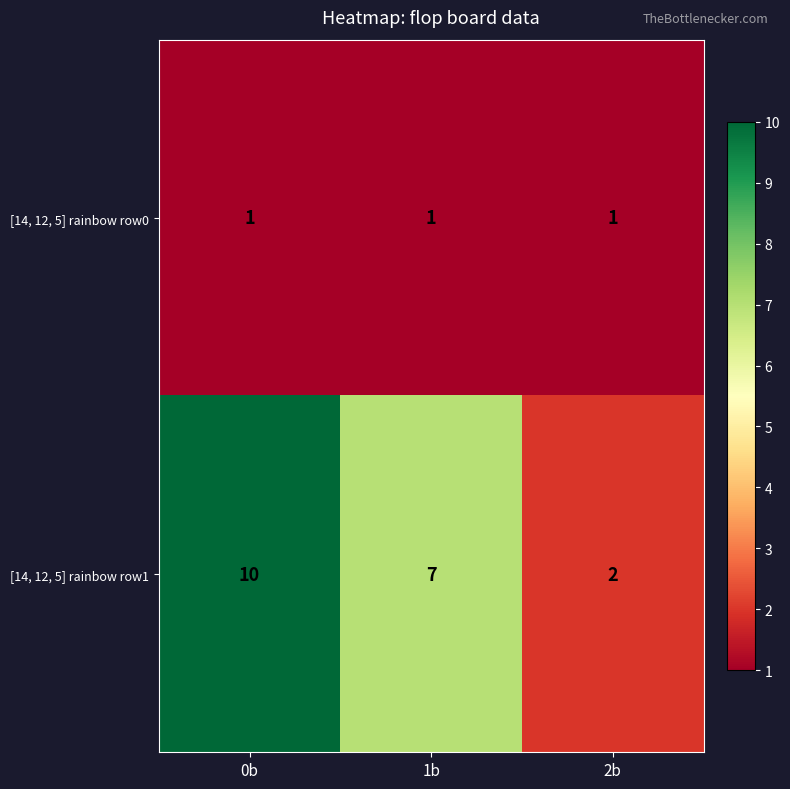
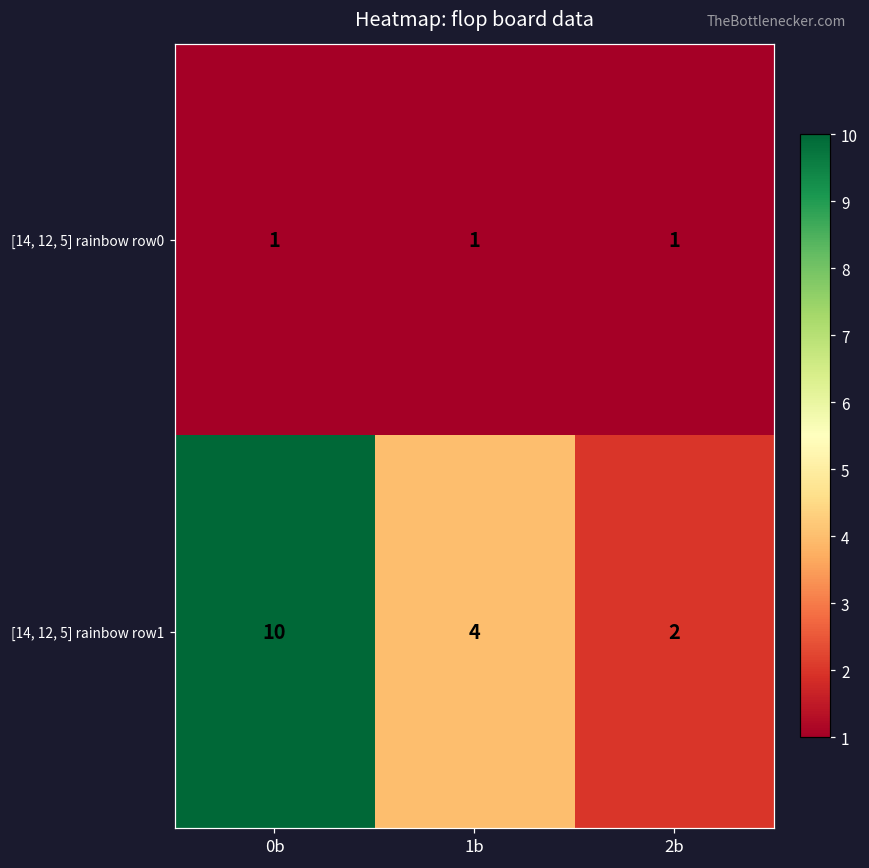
  {
    "[14, 12, 5] rainbow row0": {
      "0b": 1,
      "1b": 1,
      "2b": 1
    },
    "[14, 12, 5] rainbow row1": {
      "0b": 10,
-     "1b": 7,
+     "1b": 4,
      "2b": 2
    }
  }
